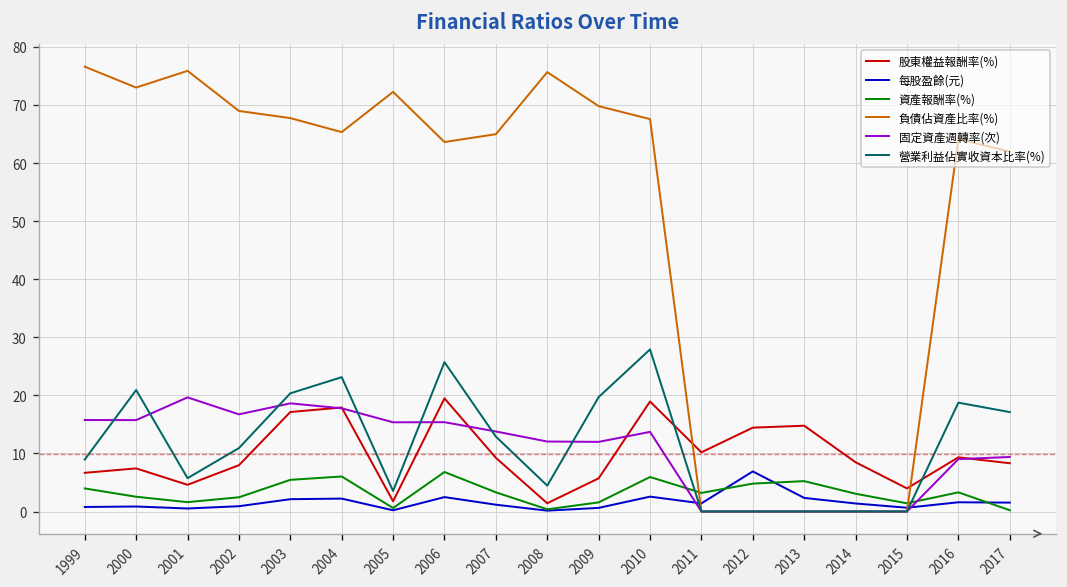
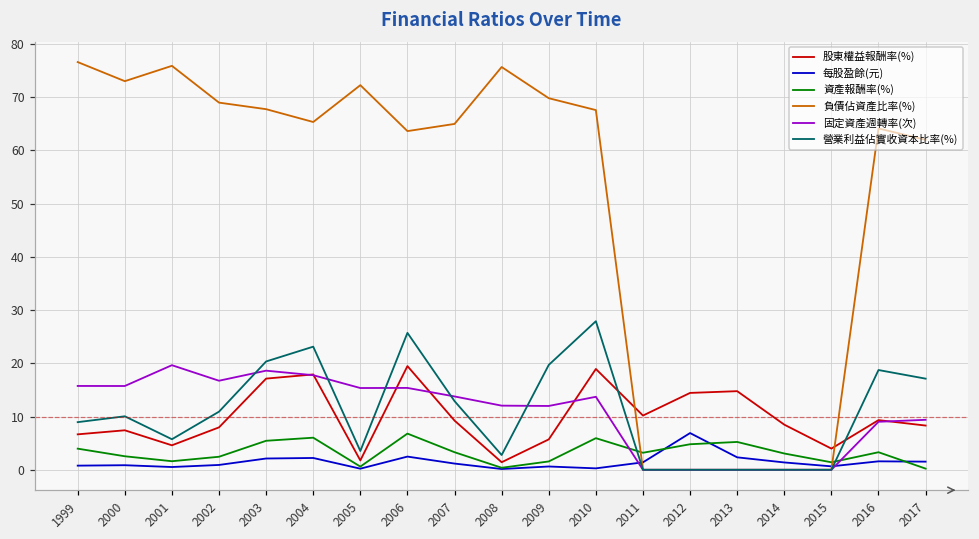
  {
    "股東權益報酬率(%)": {
      "1999": 7,
      "2000": 7,
      "2001": 5,
      "2002": 8,
      "2003": 17,
      "2005": 2,
      "2006": 19,
      "2007": 9,
      "2008": 1,
      "2009": 6,
      "2010": 19,
      "2011": 10,
      "2012": 14,
      "2013": 15,
      "2014": 8,
      "2015": 4,
      "2017": 8
    },
    "每股盈餘(元)": {
      "1999": 1,
      "2000": 1,
      "2001": 1,
      "2002": 1,
      "2003": 2,
      "2004": 2,
      "2006": 2,
      "2007": 1,
      "2009": 1,
-     "2010": 3,
+     "2010": 0,
      "2011": 1,
      "2012": 7,
      "2013": 2,
      "2014": 1,
      "2015": 1,
      "2016": 2,
      "2017": 2
    },
    "資產報酬率(%)": {
      "1999": 4,
      "2000": 3,
      "2001": 2,
      "2002": 2,
      "2003": 5,
      "2004": 6,
      "2006": 7,
      "2007": 3,
      "2009": 2,
      "2010": 6,
      "2011": 3,
      "2012": 5,
      "2013": 5,
      "2014": 3,
      "2015": 1,
      "2016": 3,
      "2017": 0
    },
    "負債佔資產比率(%)": {
      "1999": 77,
      "2000": 73,
      "2001": 76,
      "2002": 69,
      "2003": 68,
      "2004": 65,
      "2005": 72,
      "2006": 64,
      "2007": 65,
      "2008": 76,
      "2009": 70,
      "2010": 68
    },
    "固定資產週轉率(次)": {
      "1999": 16,
      "2000": 16,
      "2001": 20,
      "2002": 17,
      "2003": 19,
      "2005": 15,
      "2006": 15,
      "2007": 14,
      "2008": 12,
      "2009": 12,
      "2010": 14,
      "2017": 9
    },
    "營業利益佔實收資本比率(%)": {
      "1999": 9,
-     "2000": 21,
+     "2000": 10,
      "2001": 6,
      "2002": 11,
      "2003": 20,
      "2004": 23,
      "2005": 4,
      "2006": 26,
      "2007": 13,
-     "2008": 4,
+     "2008": 3,
      "2009": 20,
      "2010": 28,
      "2016": 19,
      "2017": 17
    }
  }
